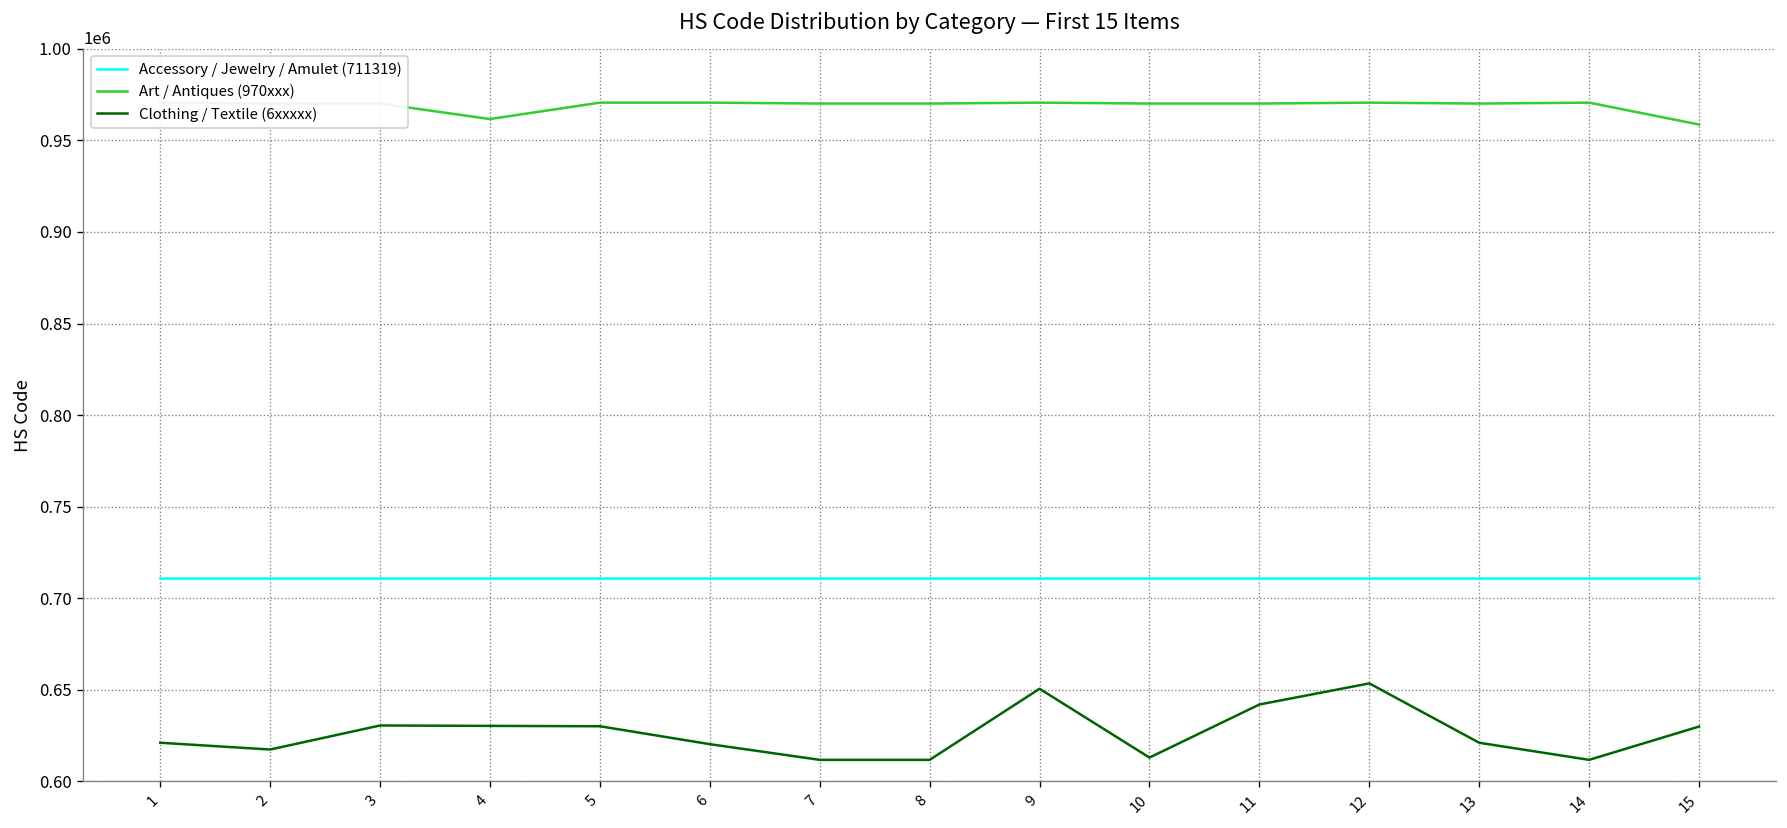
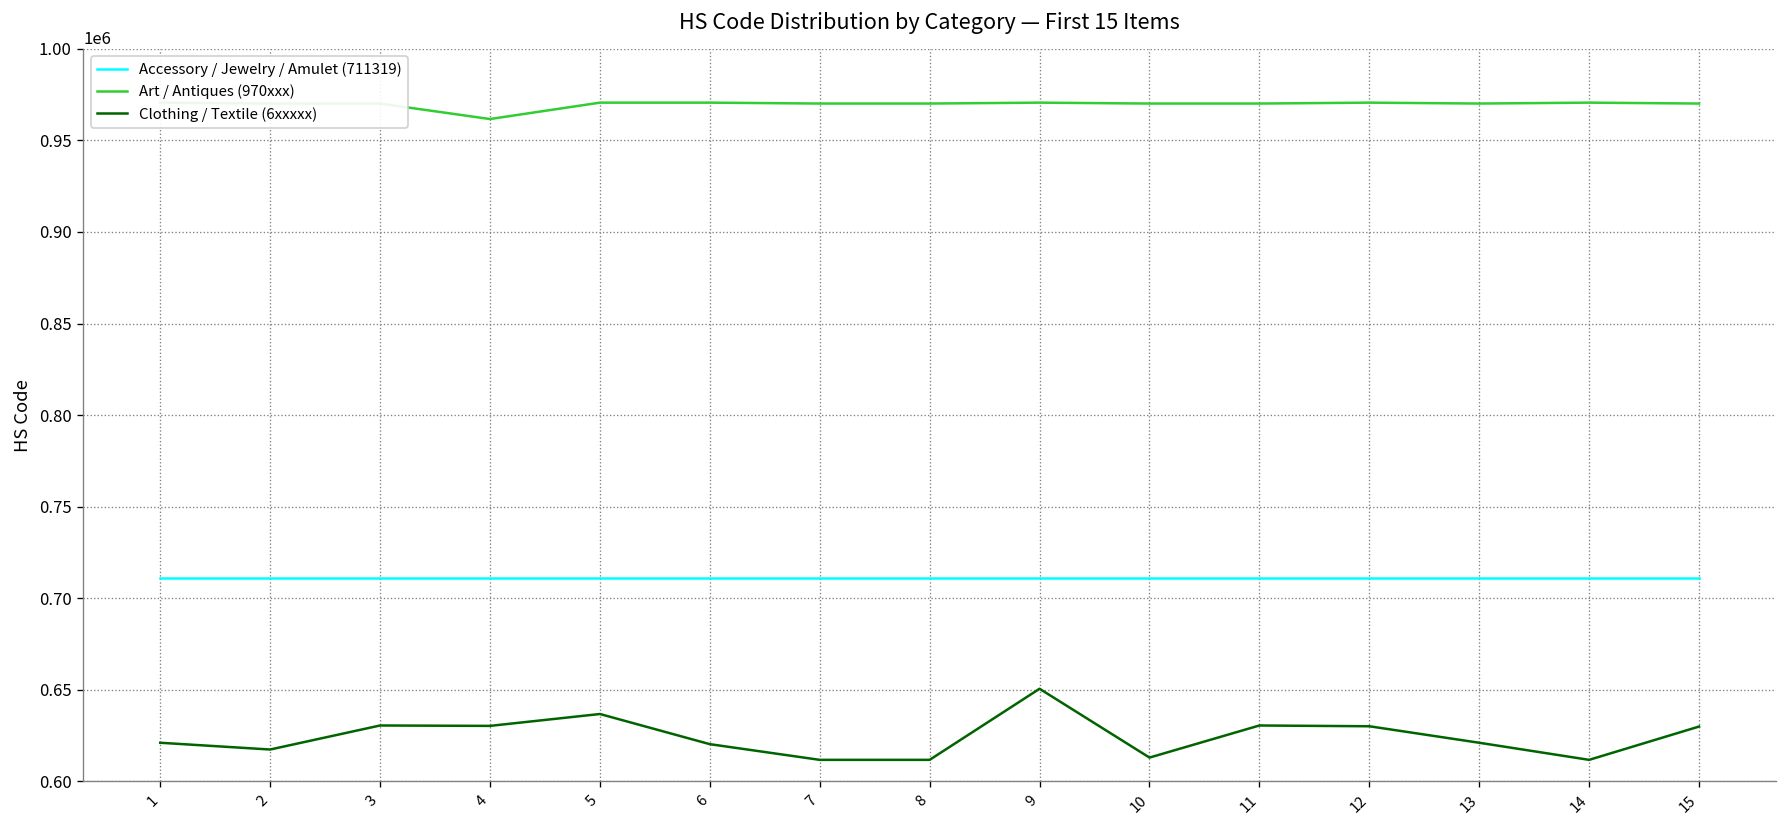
  {
    "Accessory / Jewelry / Amulet (711319)": {
      "1": 711000,
      "2": 711000,
      "3": 711000,
      "4": 711000,
      "5": 711000,
      "6": 711000,
      "7": 711000,
      "8": 711000,
      "9": 711000,
      "10": 711000,
      "11": 711000,
      "12": 711000,
      "13": 711000,
      "14": 711000,
      "15": 711000
    },
    "Art / Antiques (970xxx)": {
      "4": 962000,
      "5": 971000,
      "6": 971000,
      "7": 970000,
      "8": 970000,
      "9": 971000,
      "10": 970000,
      "11": 970000,
      "12": 971000,
      "13": 970000,
      "14": 971000,
-     "15": 959000
+     "15": 970000
    },
    "Clothing / Textile (6xxxxx)": {
      "1": 621000,
      "2": 617000,
      "3": 631000,
      "4": 630000,
-     "5": 630000,
+     "5": 637000,
      "6": 620000,
      "7": 612000,
      "8": 612000,
      "9": 651000,
      "10": 613000,
-     "11": 642000,
-     "12": 654000,
+     "11": 631000,
+     "12": 630000,
      "13": 621000,
      "14": 612000,
      "15": 630000
    }
  }
